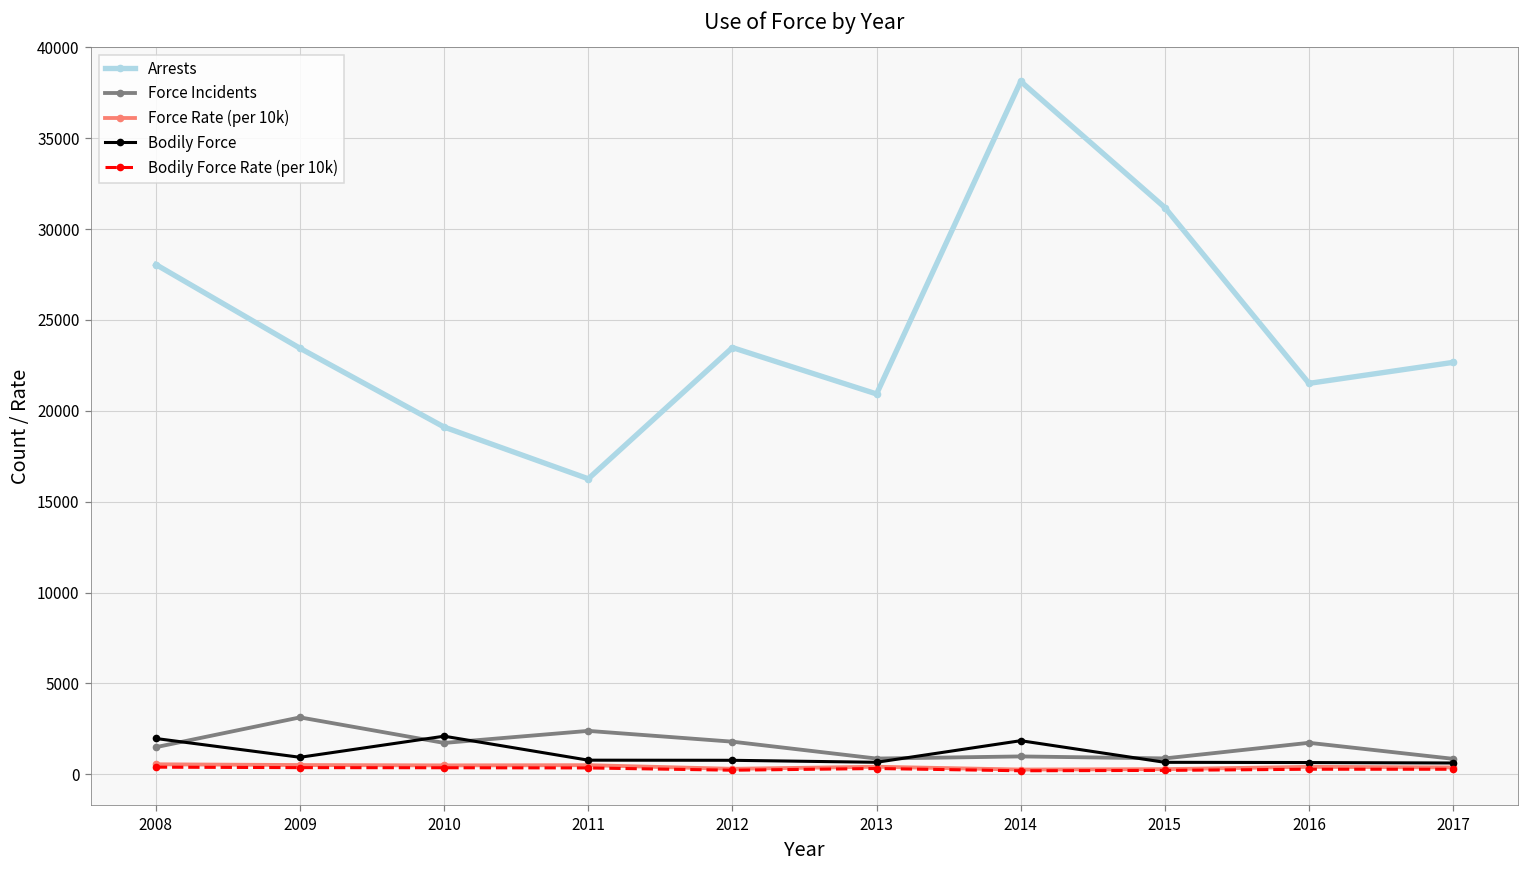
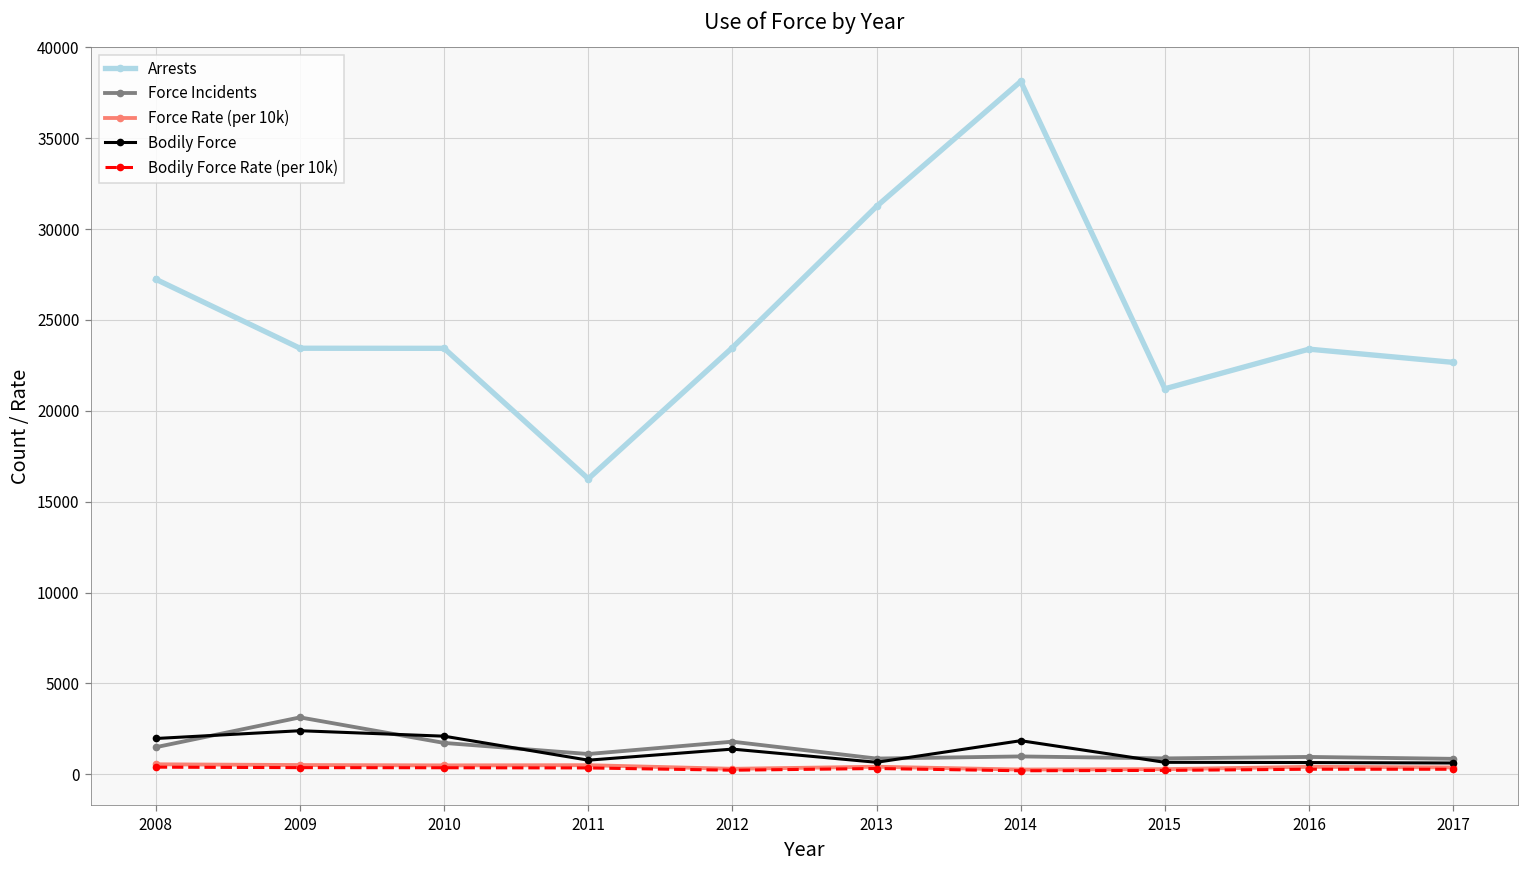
  {
    "Arrests": {
-     "2008": 28100,
+     "2008": 27200,
      "2009": 23400,
-     "2010": 19100,
+     "2010": 23400,
      "2011": 16300,
      "2012": 23500,
-     "2013": 20900,
+     "2013": 31300,
      "2014": 38100,
-     "2015": 31200,
-     "2016": 21500,
+     "2015": 21200,
+     "2016": 23400,
      "2017": 22700
    },
    "Force Incidents": {
      "2008": 1500,
      "2009": 3100,
      "2010": 1700,
-     "2011": 2400,
+     "2011": 1100,
      "2012": 1800,
      "2013": 900,
      "2014": 1000,
      "2015": 900,
-     "2016": 1700,
+     "2016": 1000,
      "2017": 800
    },
    "Force Rate (per 10k)": {
      "2008": 500
    },
    "Bodily Force": {
      "2008": 2000,
-     "2009": 900,
+     "2009": 2400,
      "2010": 2100,
      "2011": 800,
-     "2012": 800,
+     "2012": 1400,
      "2013": 700,
      "2014": 1800,
      "2015": 700,
      "2016": 600,
      "2017": 600
    },
    "Bodily Force Rate (per 10k)": {
      "2008": 400
    }
  }
